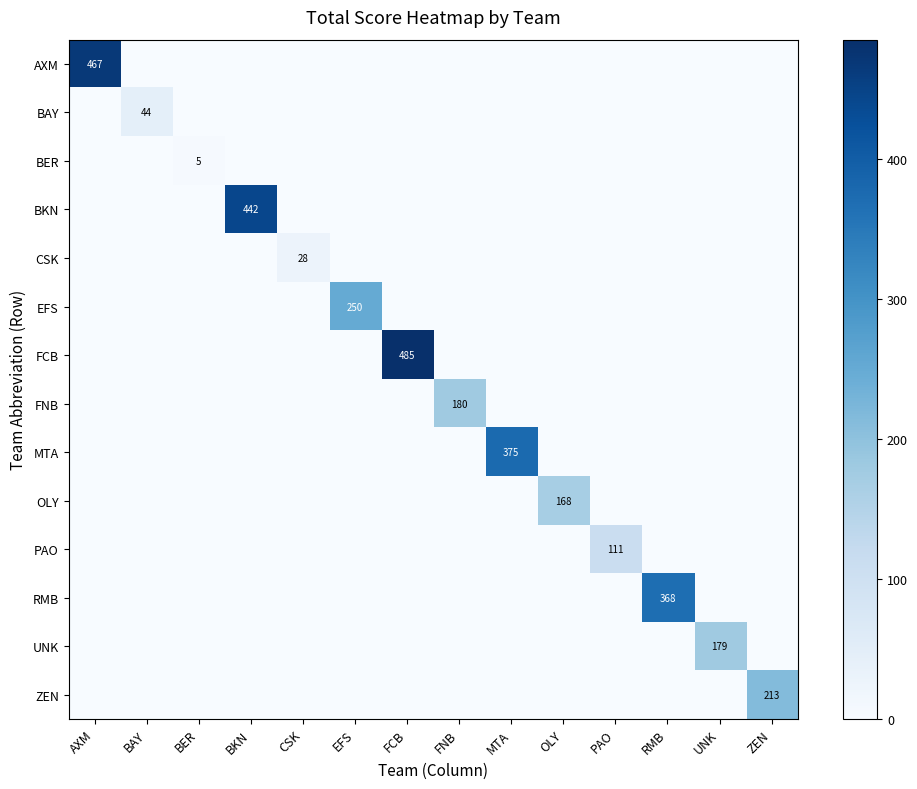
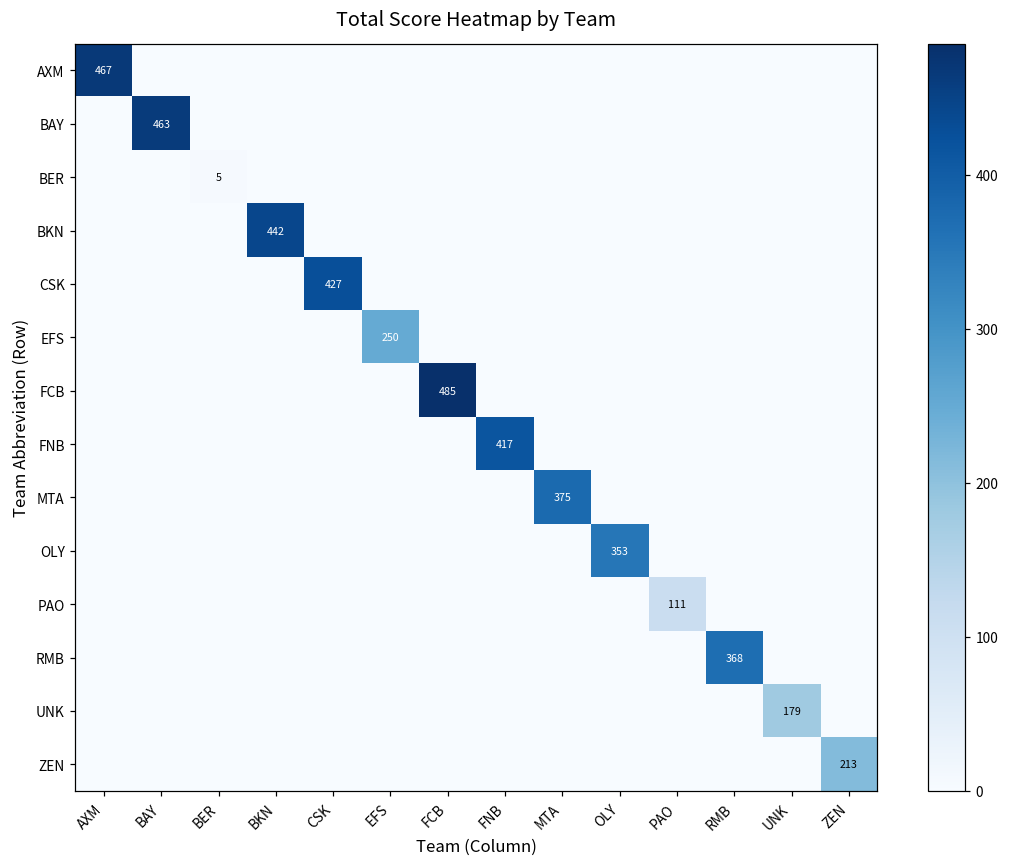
  {
    "AXM": {
      "AXM": 467
    },
    "BAY": {
-     "BAY": 44
+     "BAY": 463
    },
    "BER": {
      "BER": 5
    },
    "BKN": {
      "BKN": 442
    },
    "CSK": {
-     "CSK": 28
+     "CSK": 427
    },
    "EFS": {
      "EFS": 250
    },
    "FCB": {
      "FCB": 485
    },
    "FNB": {
-     "FNB": 180
+     "FNB": 417
    },
    "MTA": {
      "MTA": 375
    },
    "OLY": {
-     "OLY": 168
+     "OLY": 353
    },
    "PAO": {
      "PAO": 111
    },
    "RMB": {
      "RMB": 368
    },
    "UNK": {
      "UNK": 179
    },
    "ZEN": {
      "ZEN": 213
    }
  }
